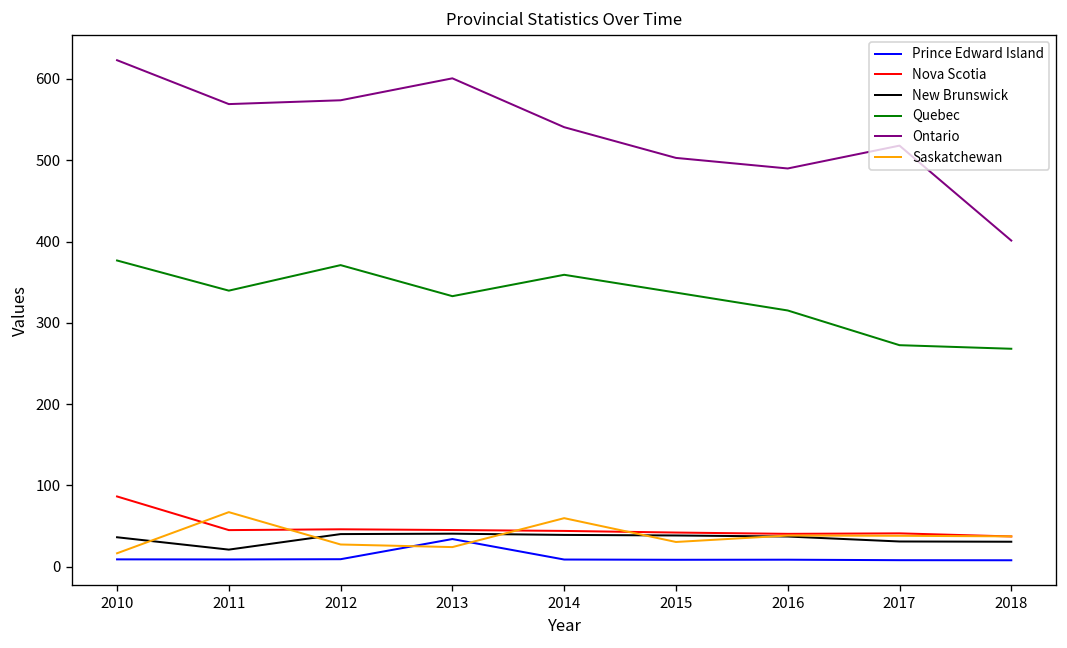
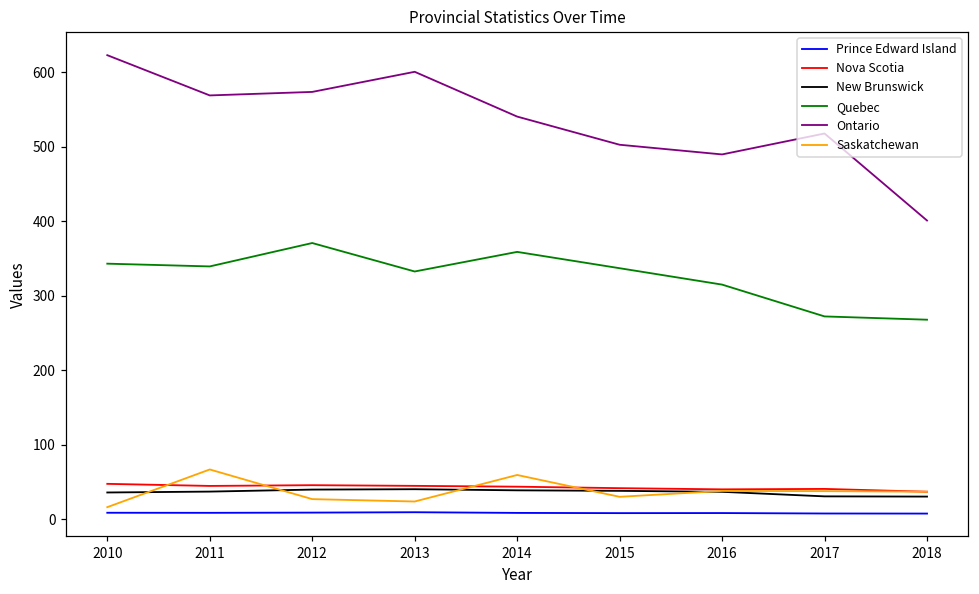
  {
    "Prince Edward Island": {
      "2010": 10,
      "2011": 10,
      "2012": 10,
-     "2013": 30,
+     "2013": 10,
      "2014": 10,
      "2015": 10,
      "2016": 10,
      "2017": 10,
      "2018": 10
    },
    "Nova Scotia": {
-     "2010": 90,
+     "2010": 50,
      "2011": 50,
      "2012": 50,
      "2013": 50,
      "2014": 40
    },
    "New Brunswick": {
      "2010": 40,
-     "2011": 20,
+     "2011": 40,
      "2012": 40,
      "2013": 40,
      "2014": 40,
      "2017": 30,
      "2018": 30
    },
    "Quebec": {
-     "2010": 380,
+     "2010": 340,
      "2011": 340,
      "2012": 370,
      "2013": 330,
      "2014": 360,
      "2015": 340,
      "2016": 320,
      "2017": 270,
      "2018": 270
    },
    "Ontario": {
      "2010": 620,
      "2011": 570,
      "2012": 570,
      "2013": 600,
      "2014": 540,
      "2015": 500,
      "2016": 490,
      "2018": 400
    },
    "Saskatchewan": {
      "2010": 20,
      "2011": 70,
      "2012": 30,
      "2013": 20,
      "2014": 60,
      "2015": 30
    }
  }
